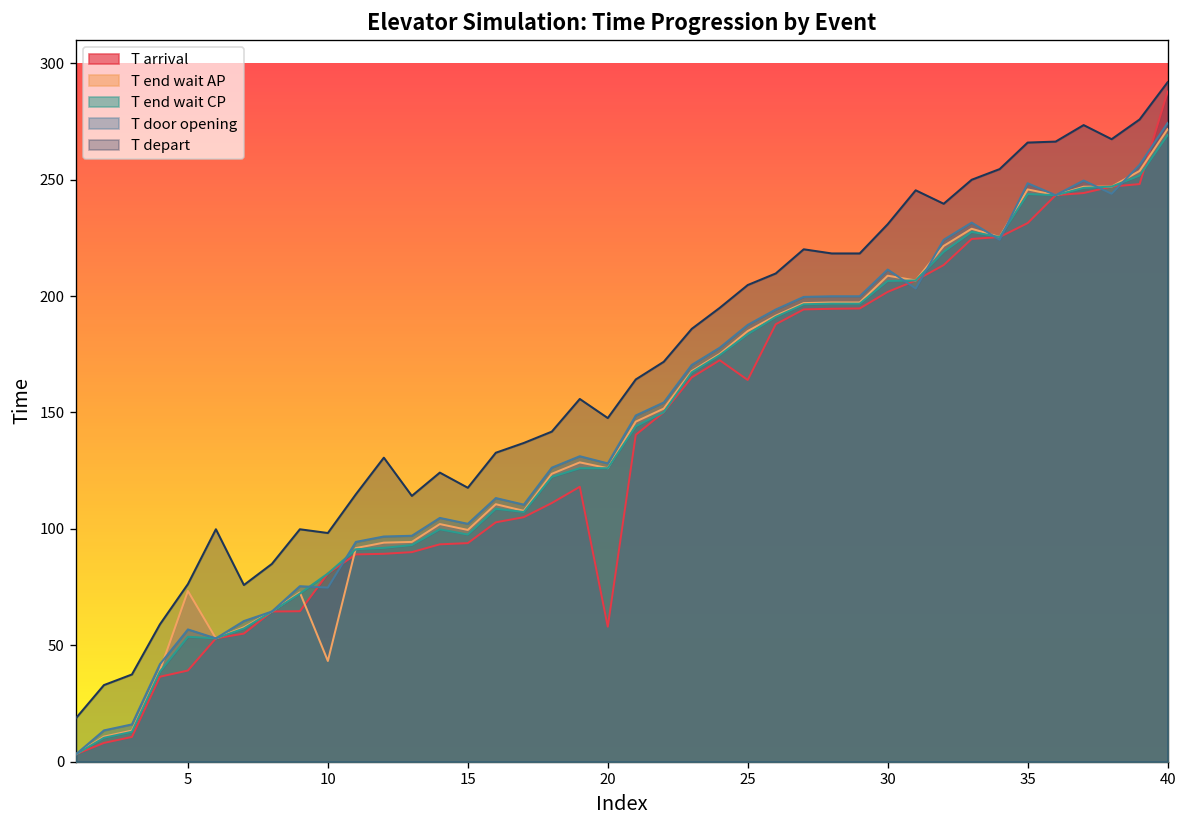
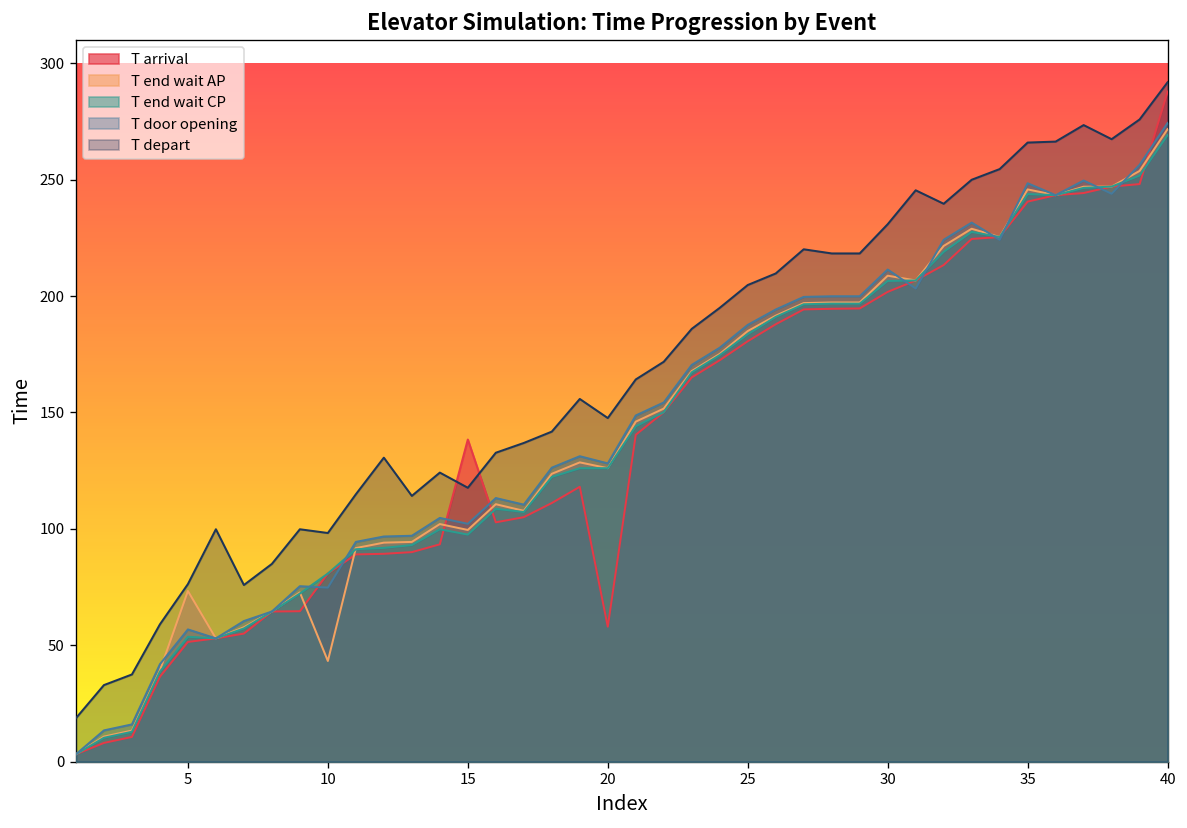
  {
    "T arrival": {
-     "5": 39,
-     "15": 94,
+     "5": 51,
+     "15": 138,
      "20": 58,
-     "25": 164,
+     "25": 181,
      "30": 202,
-     "35": 231,
+     "35": 241,
      "40": 288
    },
    "T end wait AP": {
      "5": 73,
      "10": 43,
      "15": 100,
      "25": 185,
      "30": 209,
      "35": 246,
      "40": 272
    }
  }
